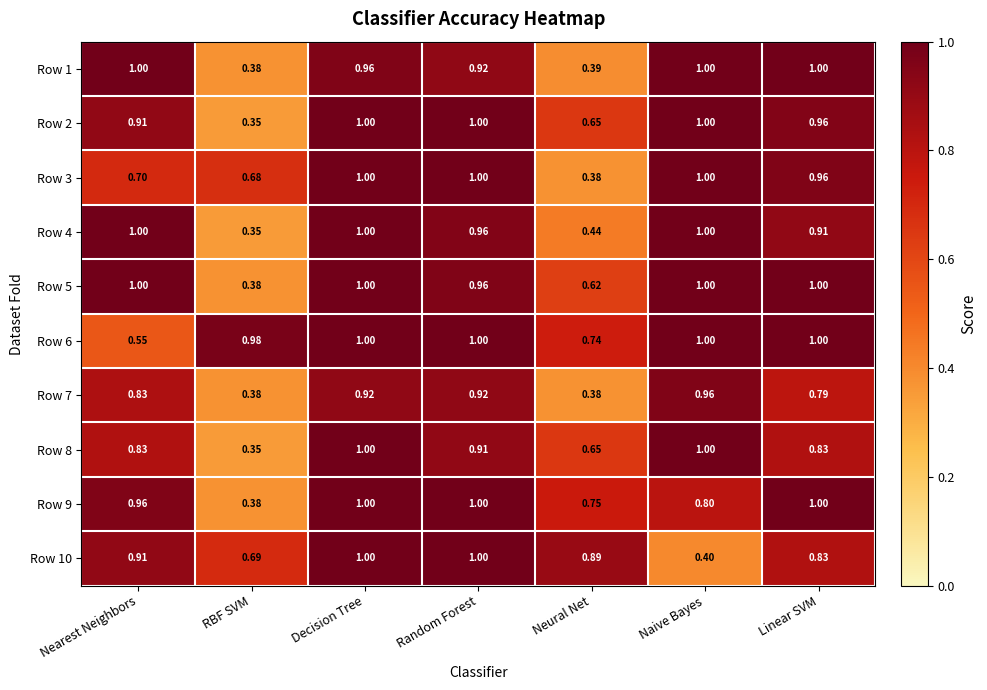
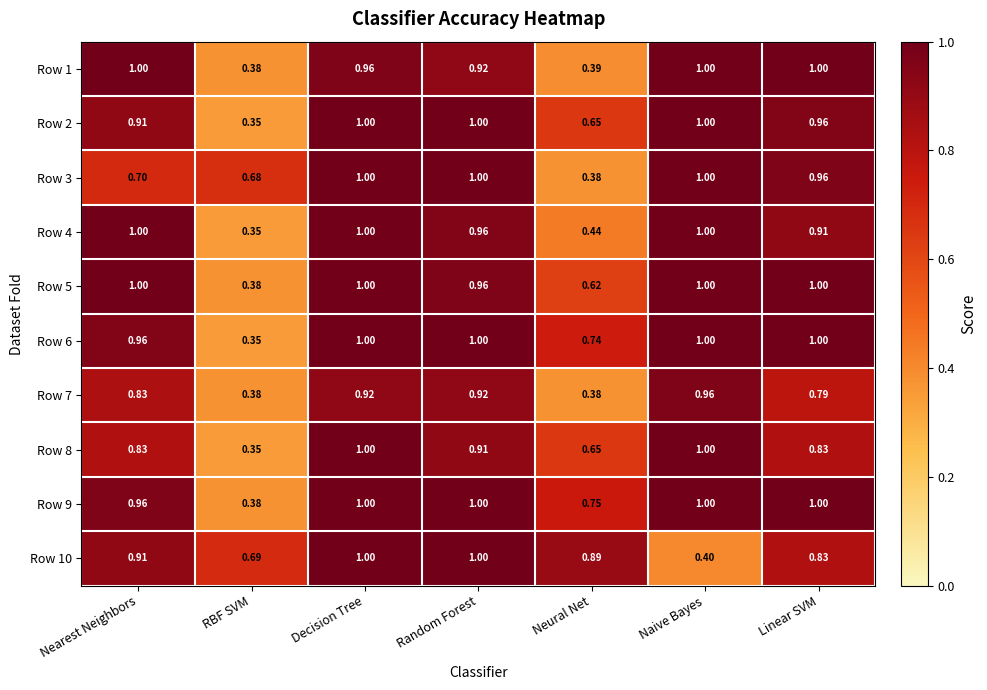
  {
    "Row 1": {
      "Nearest Neighbors": 1.00,
      "RBF SVM": 0.38,
      "Decision Tree": 0.96,
      "Random Forest": 0.92,
      "Neural Net": 0.39,
      "Naive Bayes": 1.00,
      "Linear SVM": 1.00
    },
    "Row 2": {
      "Nearest Neighbors": 0.91,
      "RBF SVM": 0.35,
      "Decision Tree": 1.00,
      "Random Forest": 1.00,
      "Neural Net": 0.65,
      "Naive Bayes": 1.00,
      "Linear SVM": 0.96
    },
    "Row 3": {
      "Nearest Neighbors": 0.70,
      "RBF SVM": 0.68,
      "Decision Tree": 1.00,
      "Random Forest": 1.00,
      "Neural Net": 0.38,
      "Naive Bayes": 1.00,
      "Linear SVM": 0.96
    },
    "Row 4": {
      "Nearest Neighbors": 1.00,
      "RBF SVM": 0.35,
      "Decision Tree": 1.00,
      "Random Forest": 0.96,
      "Neural Net": 0.44,
      "Naive Bayes": 1.00,
      "Linear SVM": 0.91
    },
    "Row 5": {
      "Nearest Neighbors": 1.00,
      "RBF SVM": 0.38,
      "Decision Tree": 1.00,
      "Random Forest": 0.96,
      "Neural Net": 0.62,
      "Naive Bayes": 1.00,
      "Linear SVM": 1.00
    },
    "Row 6": {
-     "Nearest Neighbors": 0.55,
-     "RBF SVM": 0.98,
+     "Nearest Neighbors": 0.96,
+     "RBF SVM": 0.35,
      "Decision Tree": 1.00,
      "Random Forest": 1.00,
      "Neural Net": 0.74,
      "Naive Bayes": 1.00,
      "Linear SVM": 1.00
    },
    "Row 7": {
      "Nearest Neighbors": 0.83,
      "RBF SVM": 0.38,
      "Decision Tree": 0.92,
      "Random Forest": 0.92,
      "Neural Net": 0.38,
      "Naive Bayes": 0.96,
      "Linear SVM": 0.79
    },
    "Row 8": {
      "Nearest Neighbors": 0.83,
      "RBF SVM": 0.35,
      "Decision Tree": 1.00,
      "Random Forest": 0.91,
      "Neural Net": 0.65,
      "Naive Bayes": 1.00,
      "Linear SVM": 0.83
    },
    "Row 9": {
      "Nearest Neighbors": 0.96,
      "RBF SVM": 0.38,
      "Decision Tree": 1.00,
      "Random Forest": 1.00,
      "Neural Net": 0.75,
-     "Naive Bayes": 0.80,
+     "Naive Bayes": 1.00,
      "Linear SVM": 1.00
    },
    "Row 10": {
      "Nearest Neighbors": 0.91,
      "RBF SVM": 0.69,
      "Decision Tree": 1.00,
      "Random Forest": 1.00,
      "Neural Net": 0.89,
      "Naive Bayes": 0.40,
      "Linear SVM": 0.83
    }
  }
